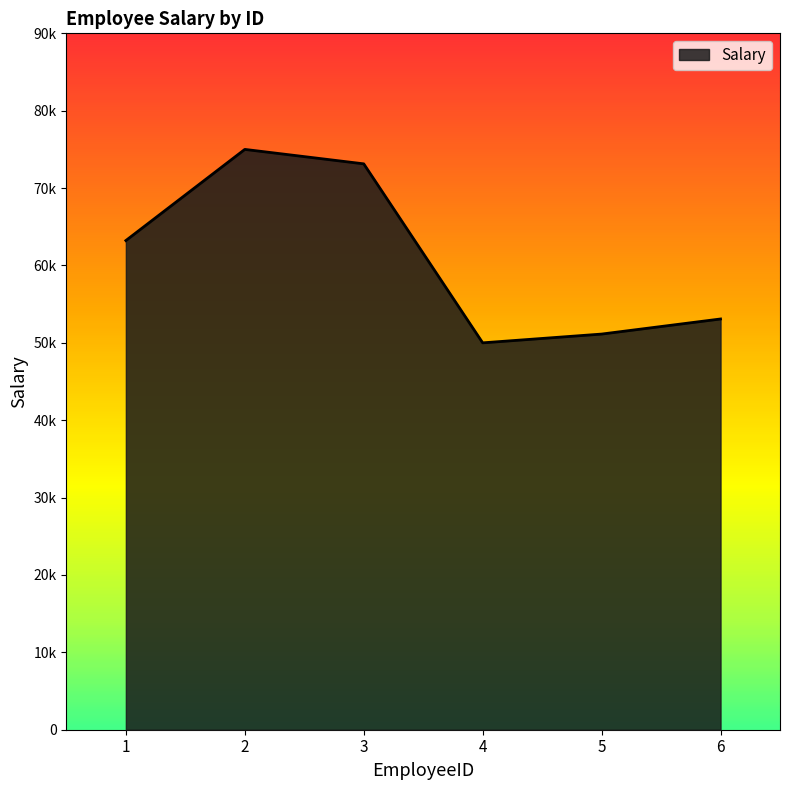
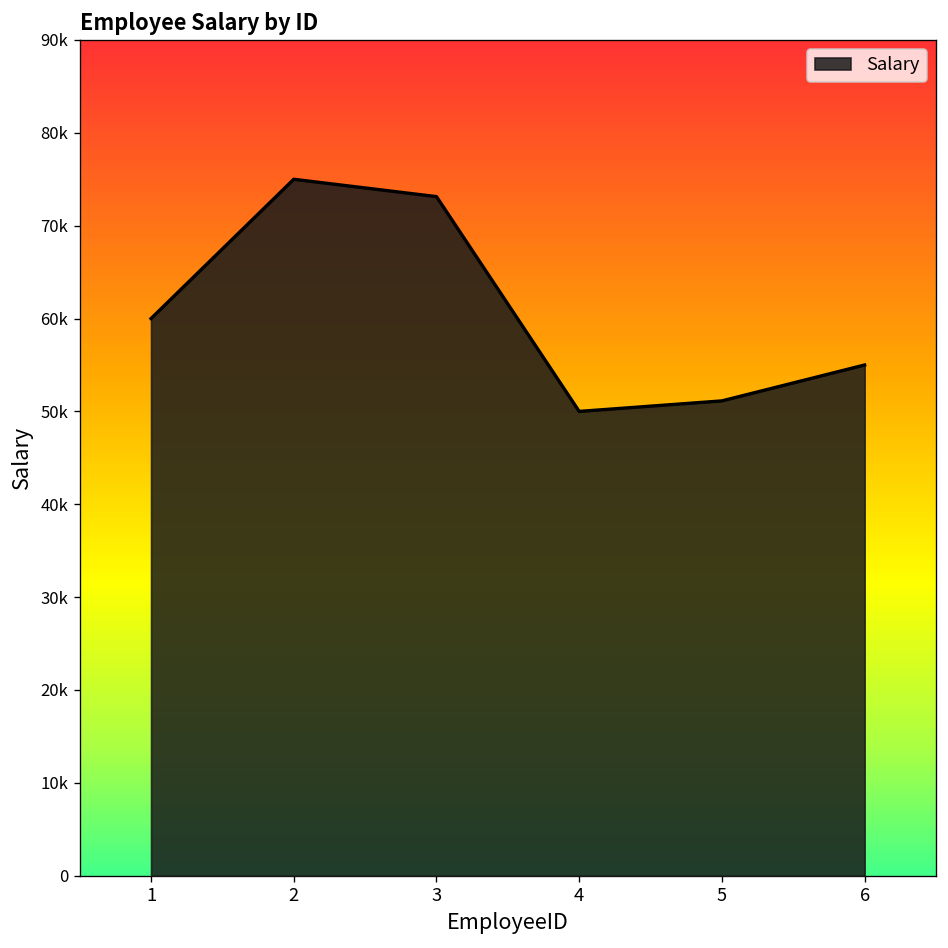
  {
-   "1": 63000,
+   "1": 60000,
    "2": 75000,
    "3": 73000,
    "4": 50000,
    "5": 51000,
-   "6": 53000
+   "6": 55000
  }
